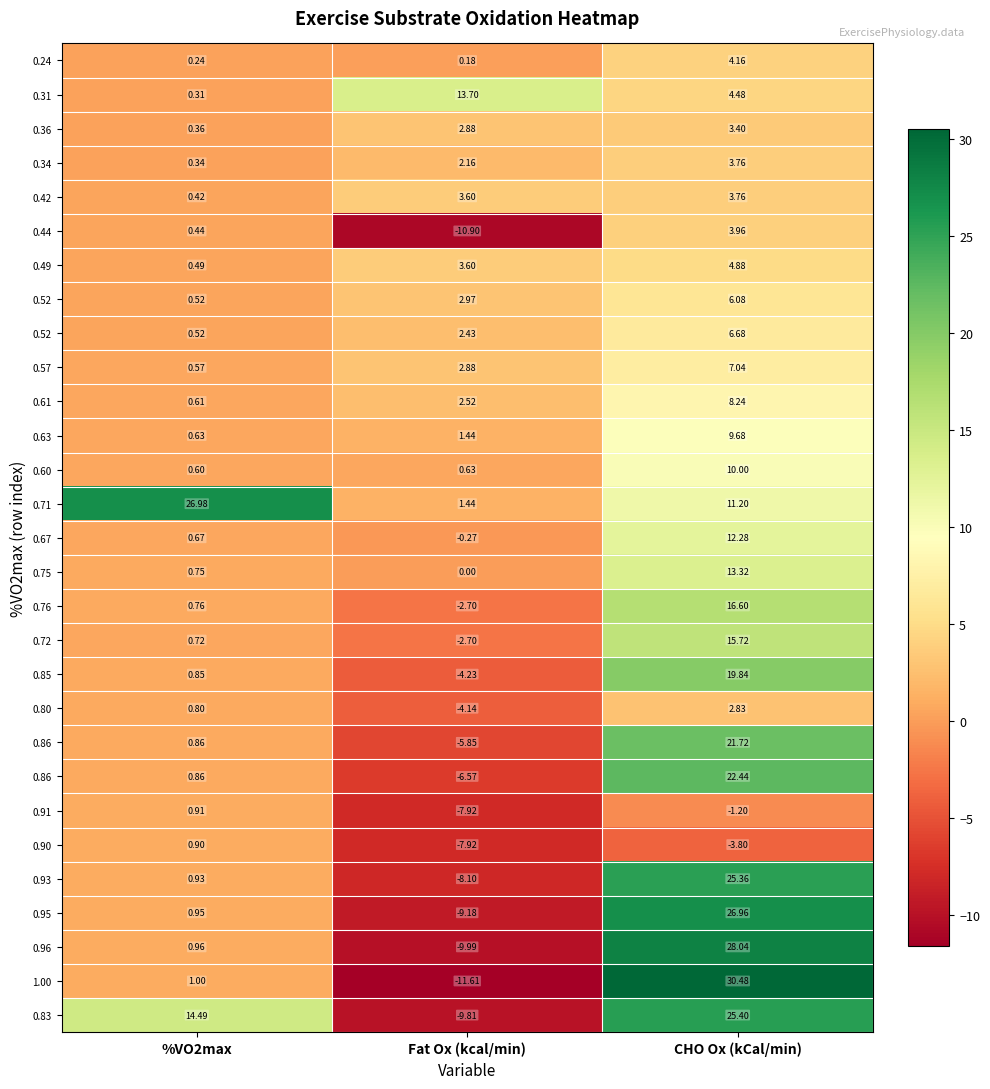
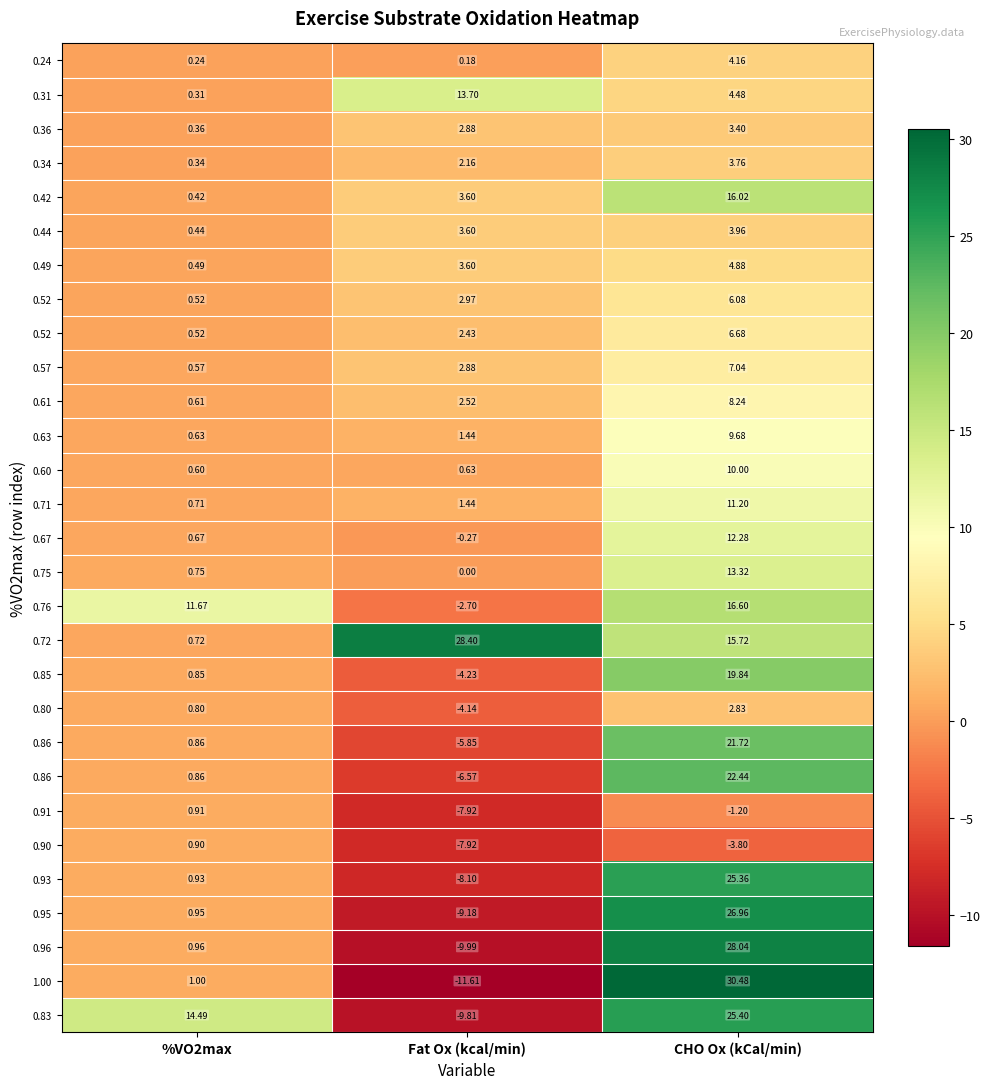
  {
    "0.42": {
-     "CHO Ox (kCal/min)": 3.76
+     "CHO Ox (kCal/min)": 16.02
    },
    "0.44": {
-     "Fat Ox (kcal/min)": -10.90
+     "Fat Ox (kcal/min)": 3.60
    },
    "0.71": {
-     "%VO2max": 26.98
+     "%VO2max": 0.71
    },
    "0.76": {
-     "%VO2max": 0.76
+     "%VO2max": 11.67
    },
    "0.72": {
-     "Fat Ox (kcal/min)": -2.70
+     "Fat Ox (kcal/min)": 28.40
    }
  }
